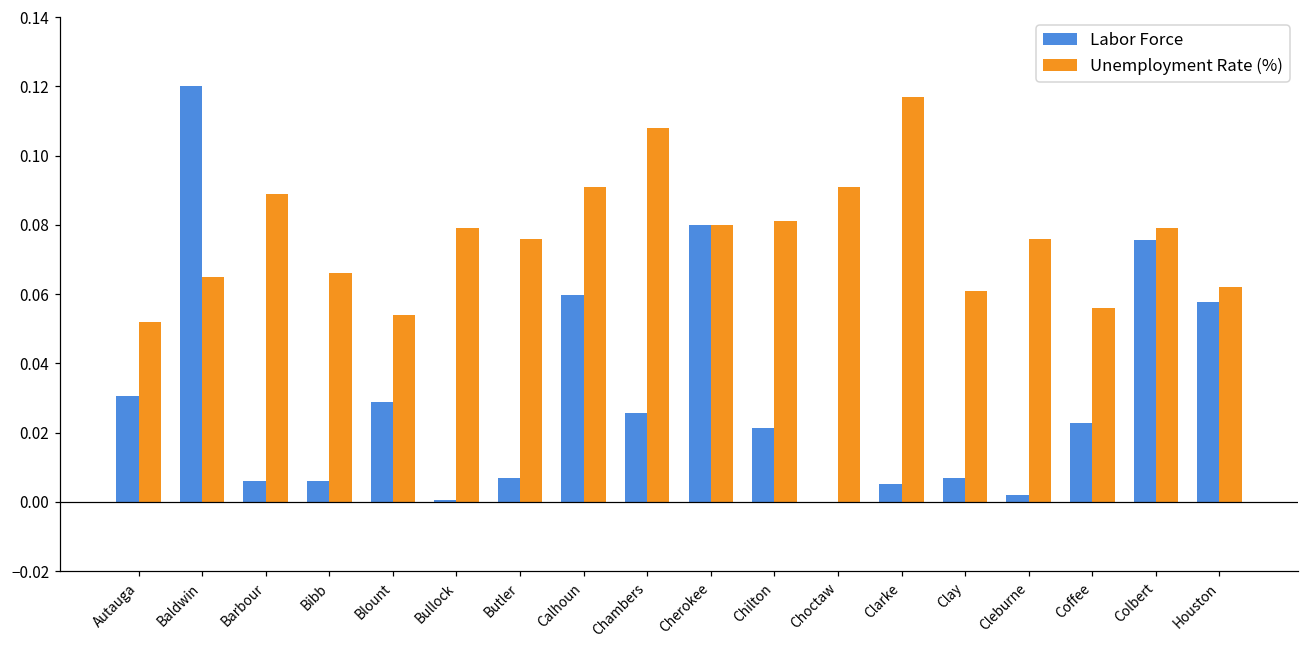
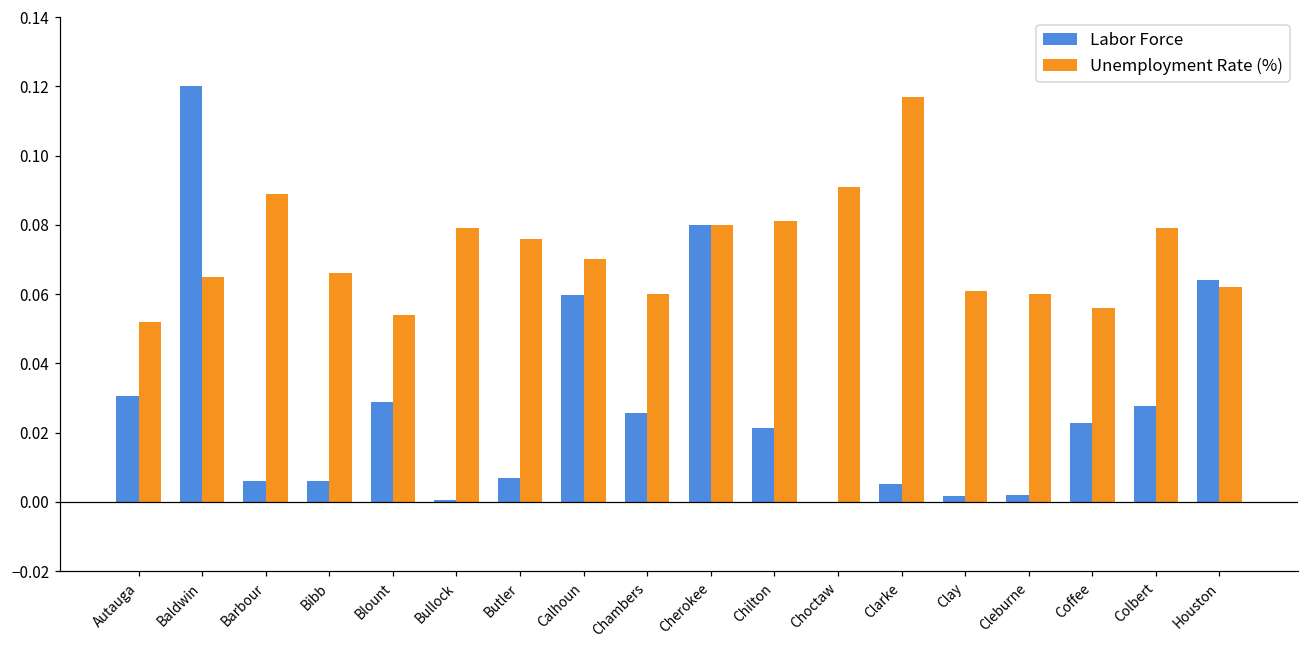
  {
    "Labor Force": {
      "Autauga": 0.031,
      "Baldwin": 0.120,
      "Barbour": 0.006,
      "Bibb": 0.006,
      "Blount": 0.029,
      "Butler": 0.007,
      "Calhoun": 0.060,
      "Chambers": 0.026,
      "Cherokee": 0.080,
      "Chilton": 0.021,
      "Choctaw": 0.000,
      "Clarke": 0.005,
-     "Clay": 0.007,
+     "Clay": 0.002,
      "Cleburne": 0.002,
      "Coffee": 0.023,
-     "Colbert": 0.076,
-     "Houston": 0.058
+     "Colbert": 0.028,
+     "Houston": 0.064
    },
    "Unemployment Rate (%)": {
      "Autauga": 0.052,
      "Baldwin": 0.065,
      "Barbour": 0.089,
      "Bibb": 0.066,
      "Blount": 0.054,
      "Bullock": 0.079,
      "Butler": 0.076,
-     "Calhoun": 0.091,
-     "Chambers": 0.108,
+     "Calhoun": 0.070,
+     "Chambers": 0.060,
      "Cherokee": 0.080,
      "Chilton": 0.081,
      "Choctaw": 0.091,
      "Clarke": 0.117,
      "Clay": 0.061,
-     "Cleburne": 0.076,
+     "Cleburne": 0.060,
      "Coffee": 0.056,
      "Colbert": 0.079,
      "Houston": 0.062
    }
  }
